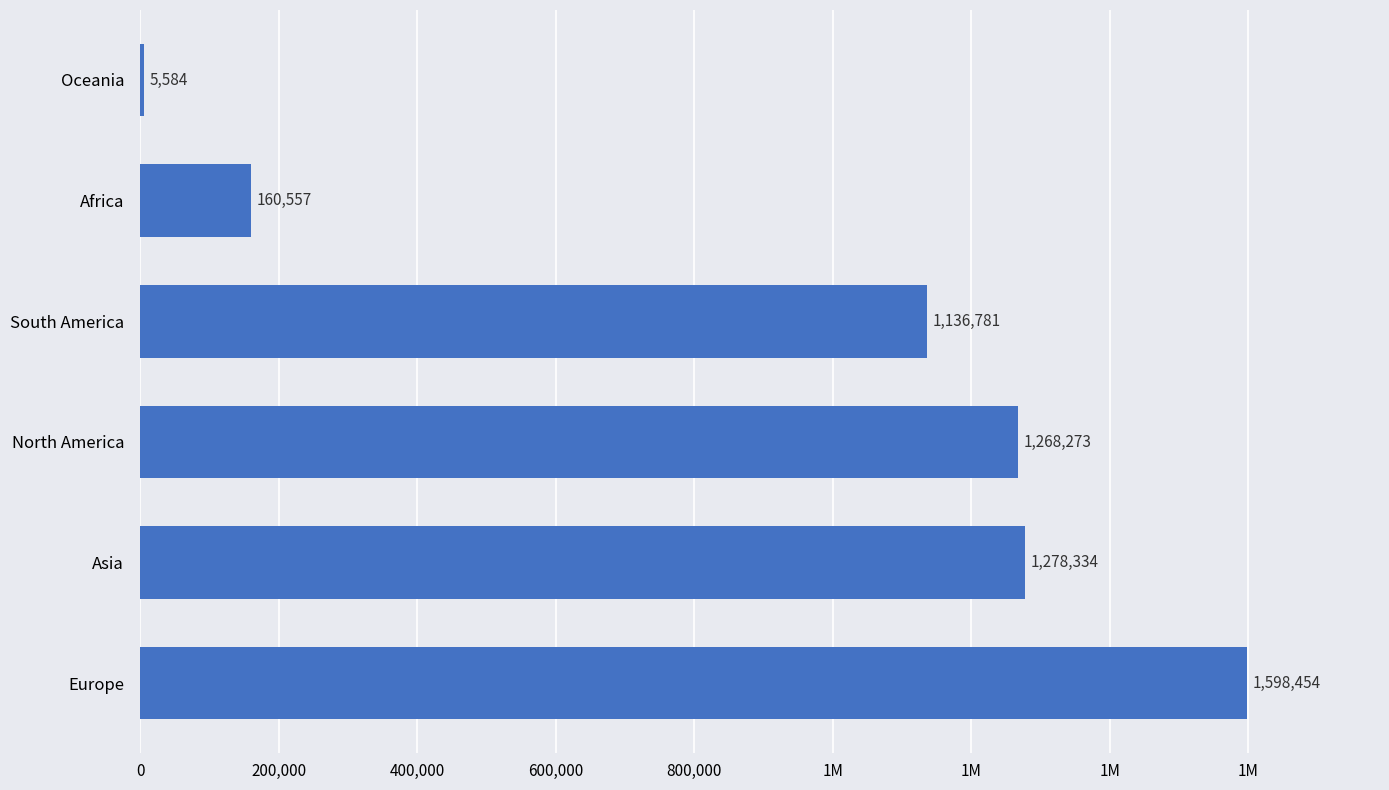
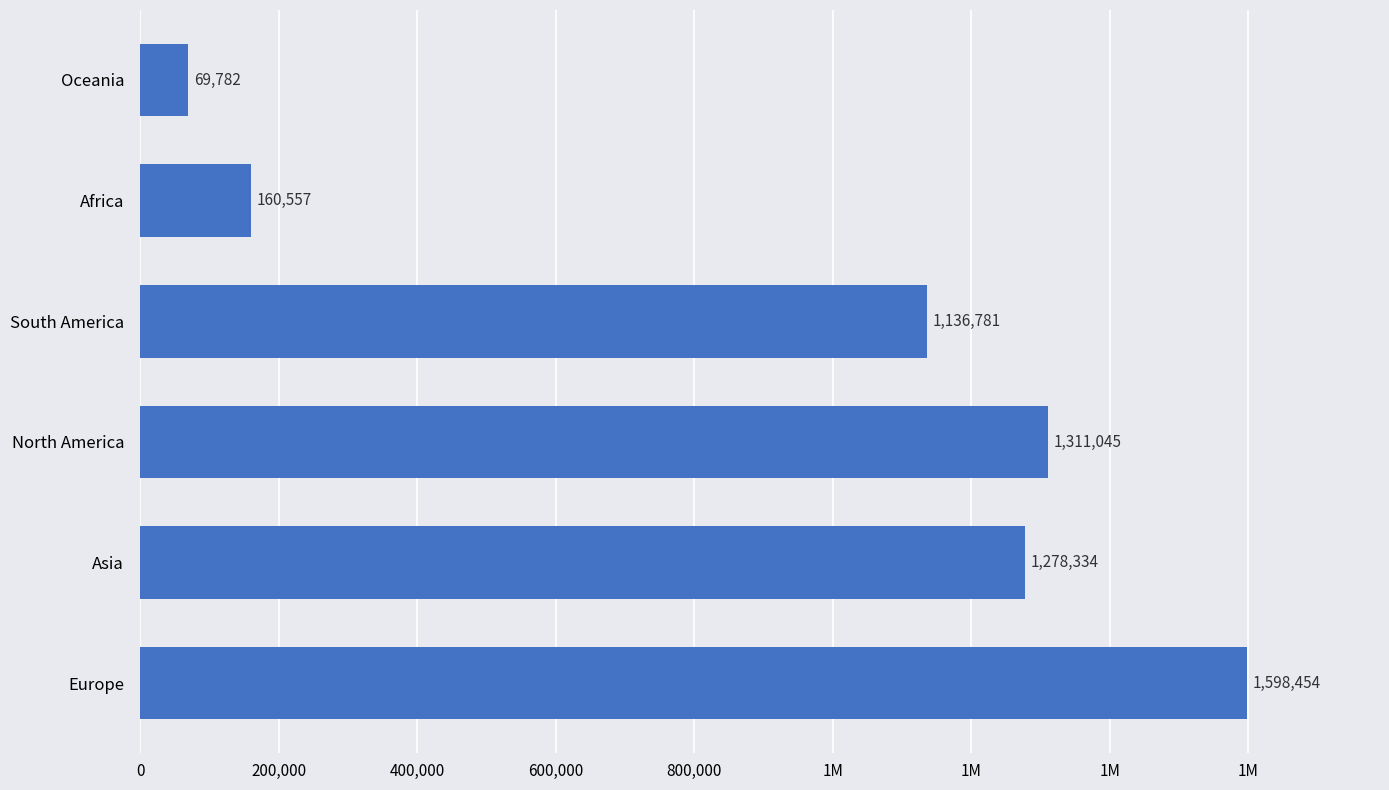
  {
-   "Oceania": "5,584",
+   "Oceania": "69,782",
    "Africa": "160,557",
    "South America": "1,136,781",
-   "North America": "1,268,273",
+   "North America": "1,311,045",
    "Asia": "1,278,334",
    "Europe": "1,598,454"
  }
